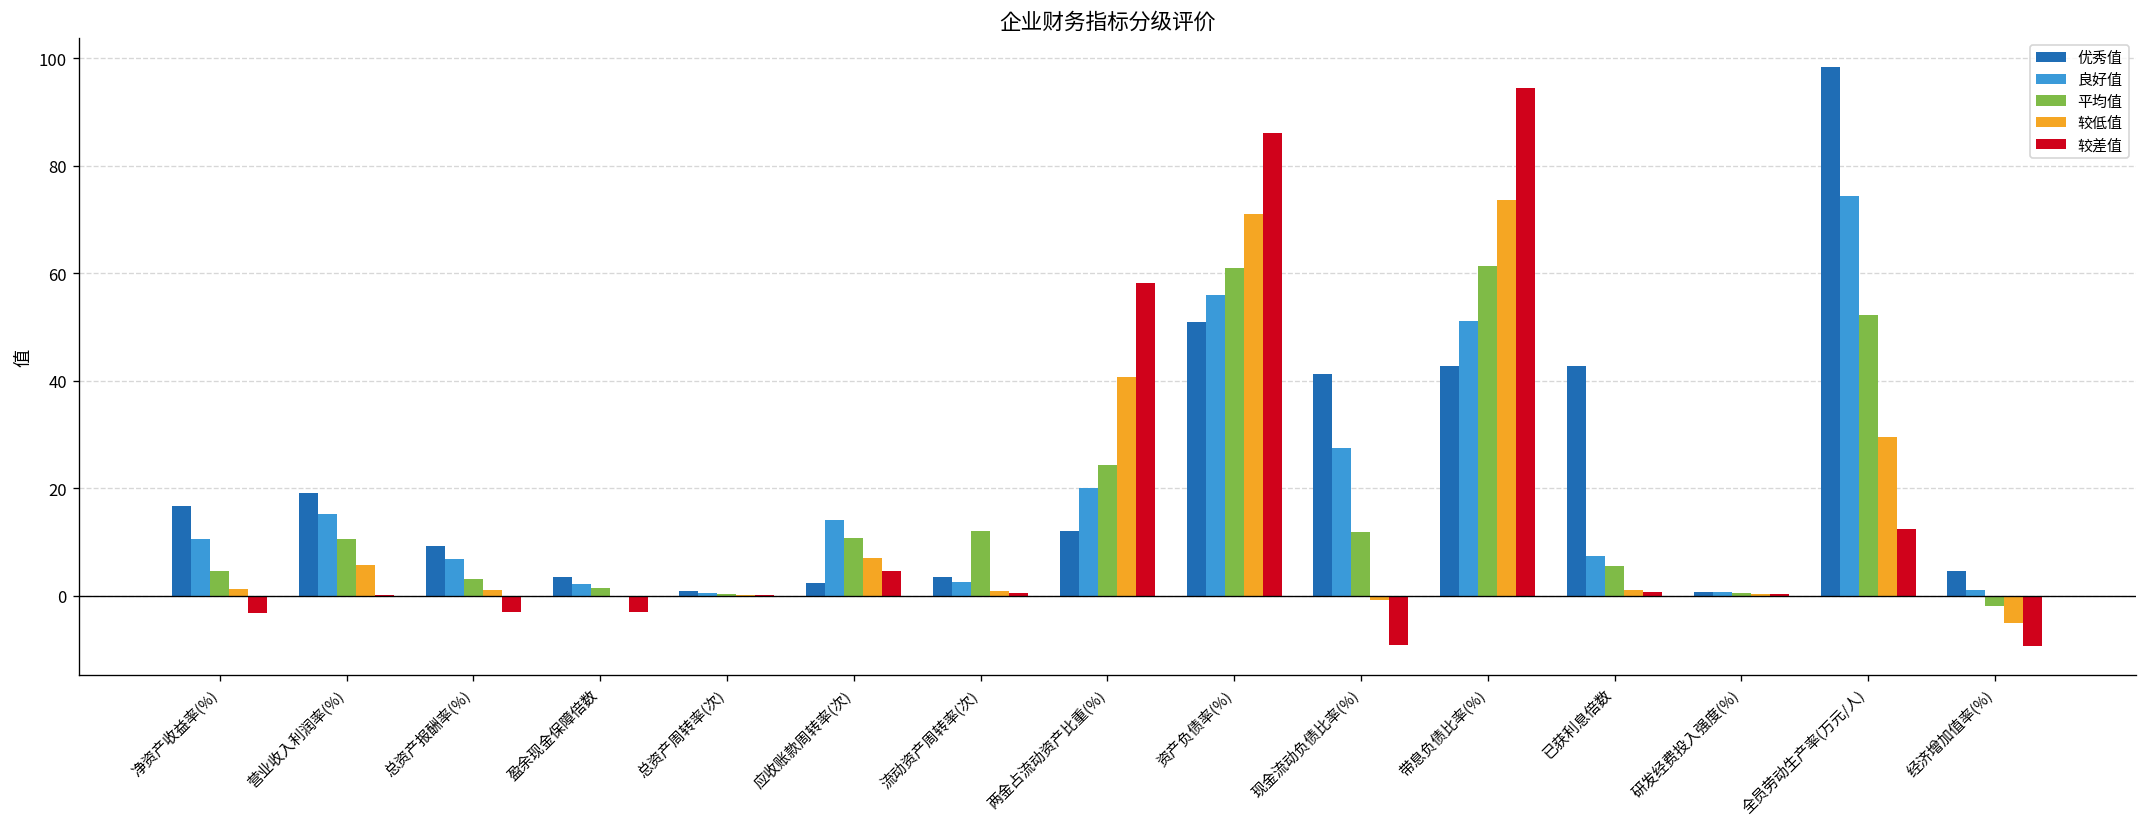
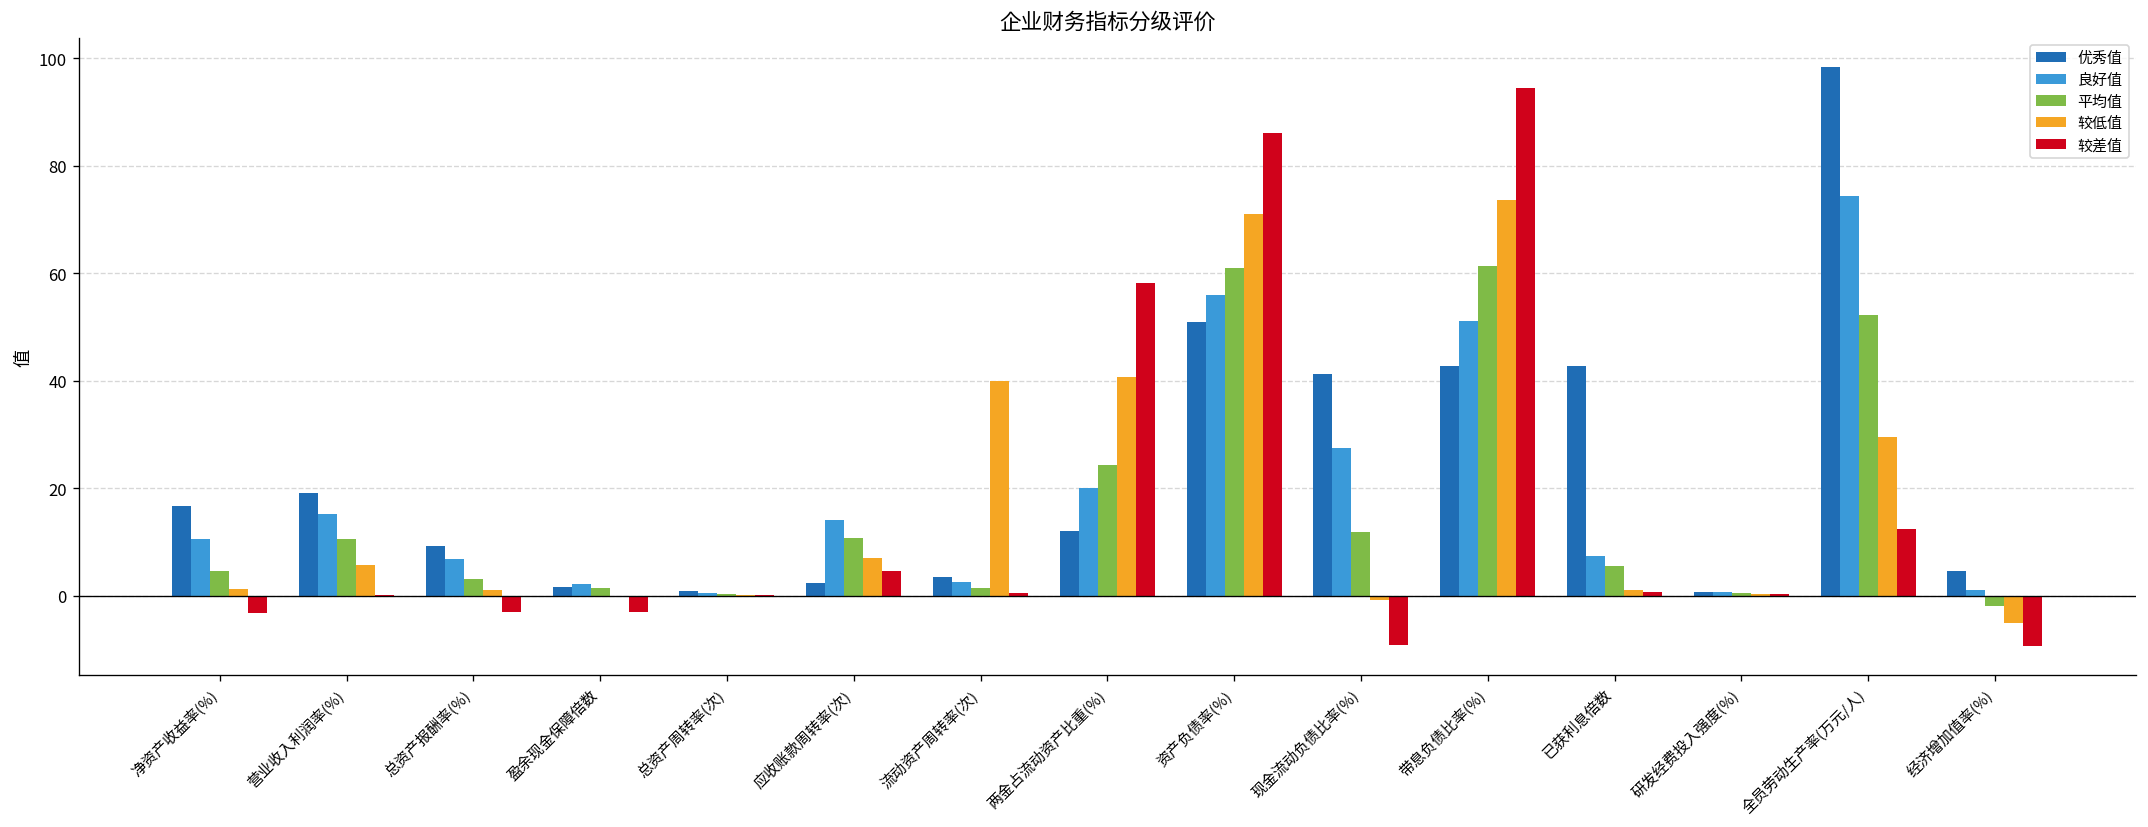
  {
    "优秀值": {
      "净资产收益率(%)": 17,
      "营业收入利润率(%)": 19,
      "总资产报酬率(%)": 9,
-     "盈余现金保障倍数": 4,
+     "盈余现金保障倍数": 2,
      "总资产周转率(次)": 1,
      "应收账款周转率(次)": 2,
      "流动资产周转率(次)": 4,
      "两金占流动资产比重(%)": 12,
      "资产负债率(%)": 51,
      "现金流动负债比率(%)": 41,
      "带息负债比率(%)": 43,
      "已获利息倍数": 43,
      "研发经费投入强度(%)": 1,
      "全员劳动生产率(万元/人)": 98,
      "经济增加值率(%)": 5
    },
    "良好值": {
      "净资产收益率(%)": 11,
      "营业收入利润率(%)": 15,
      "总资产报酬率(%)": 7,
      "盈余现金保障倍数": 2,
      "总资产周转率(次)": 1,
      "应收账款周转率(次)": 14,
      "流动资产周转率(次)": 3,
      "两金占流动资产比重(%)": 20,
      "资产负债率(%)": 56,
      "现金流动负债比率(%)": 28,
      "带息负债比率(%)": 51,
      "已获利息倍数": 7,
      "研发经费投入强度(%)": 1,
      "全员劳动生产率(万元/人)": 74,
      "经济增加值率(%)": 1
    },
    "平均值": {
      "净资产收益率(%)": 5,
      "营业收入利润率(%)": 11,
      "总资产报酬率(%)": 3,
      "盈余现金保障倍数": 2,
      "应收账款周转率(次)": 11,
-     "流动资产周转率(次)": 12,
+     "流动资产周转率(次)": 1,
      "两金占流动资产比重(%)": 24,
      "资产负债率(%)": 61,
      "现金流动负债比率(%)": 12,
      "带息负债比率(%)": 61,
      "已获利息倍数": 6,
      "研发经费投入强度(%)": 1,
      "全员劳动生产率(万元/人)": 52,
      "经济增加值率(%)": -2
    },
    "较低值": {
      "净资产收益率(%)": 1,
      "营业收入利润率(%)": 6,
      "总资产报酬率(%)": 1,
      "盈余现金保障倍数": 0,
      "应收账款周转率(次)": 7,
-     "流动资产周转率(次)": 1,
+     "流动资产周转率(次)": 40,
      "两金占流动资产比重(%)": 41,
      "资产负债率(%)": 71,
      "现金流动负债比率(%)": -1,
      "带息负债比率(%)": 74,
      "已获利息倍数": 1,
      "全员劳动生产率(万元/人)": 30,
      "经济增加值率(%)": -5
    },
    "较差值": {
      "净资产收益率(%)": -3,
      "总资产报酬率(%)": -3,
      "盈余现金保障倍数": -3,
      "应收账款周转率(次)": 5,
      "两金占流动资产比重(%)": 58,
      "资产负债率(%)": 86,
      "现金流动负债比率(%)": -9,
      "带息负债比率(%)": 94,
      "已获利息倍数": 1,
      "全员劳动生产率(万元/人)": 12,
      "经济增加值率(%)": -9
    }
  }
